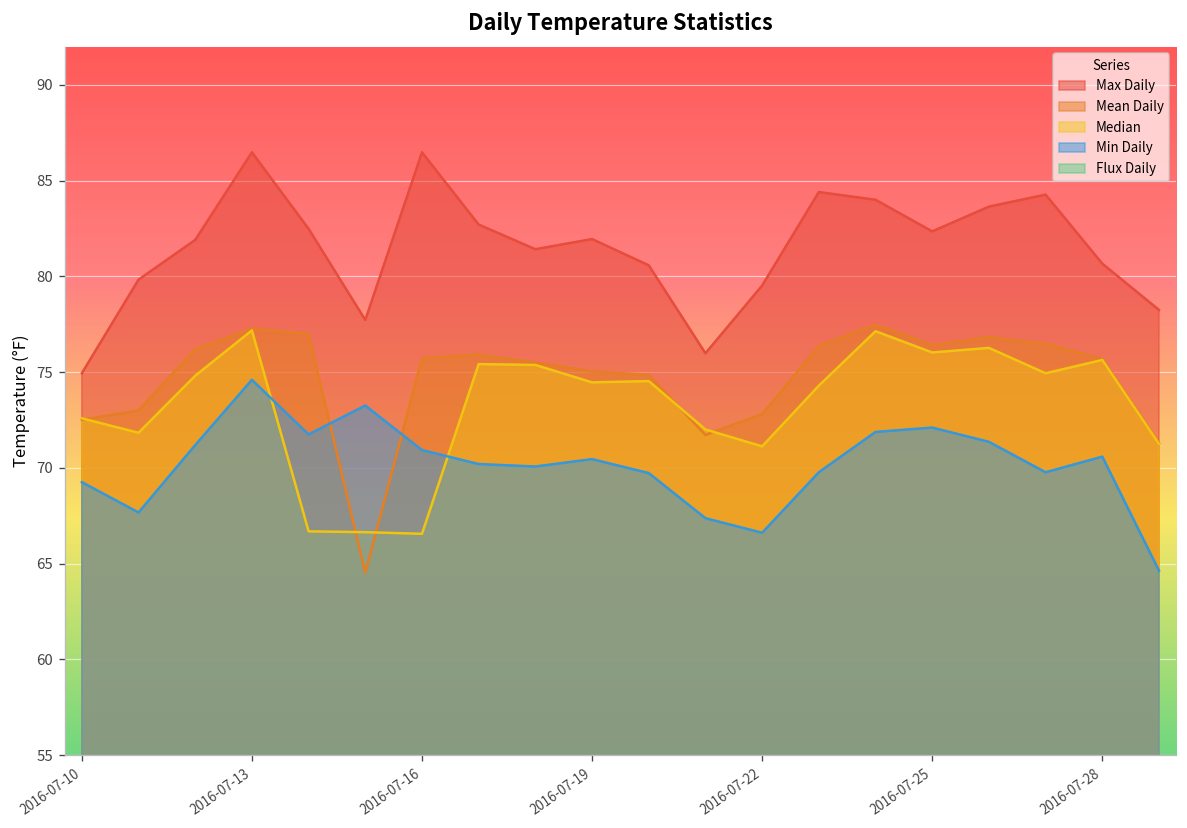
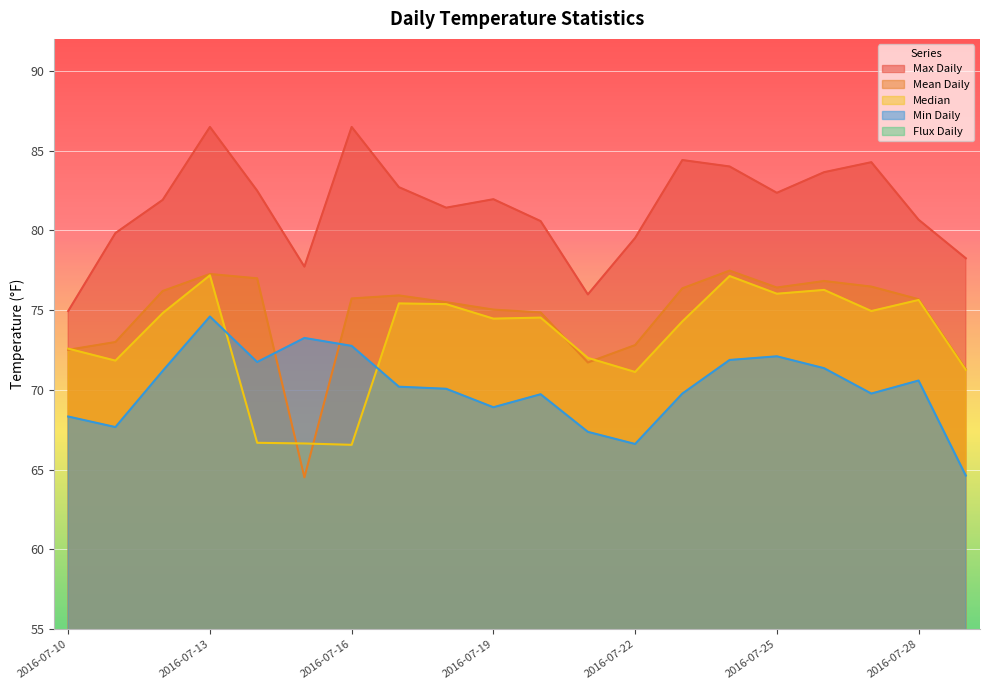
  {
    "Min Daily": {
-     "2016-07-10": 69.3,
+     "2016-07-10": 68.3,
      "2016-07-13": 74.6,
-     "2016-07-16": 70.9,
-     "2016-07-19": 70.5,
+     "2016-07-16": 72.8,
+     "2016-07-19": 68.9,
      "2016-07-22": 66.6,
      "2016-07-25": 72.1,
      "2016-07-28": 70.6
    }
  }
